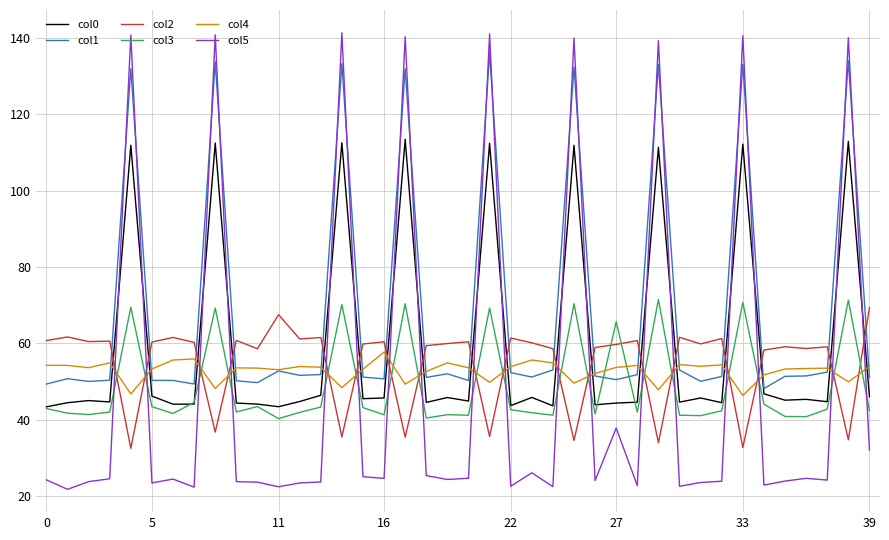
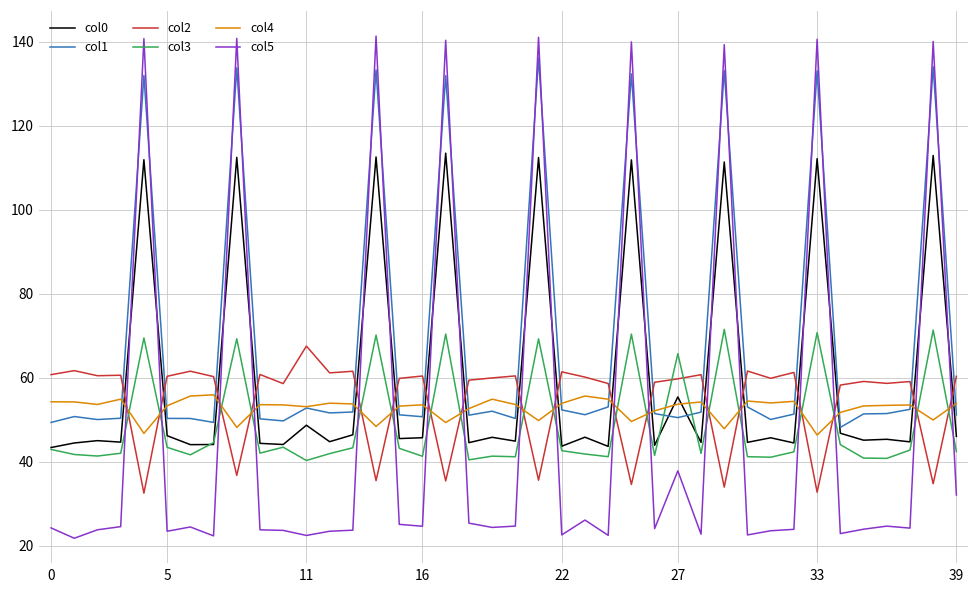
  {
    "col0": {
      "5": 46,
-     "11": 43,
+     "11": 49,
      "16": 46,
      "22": 44,
-     "27": 44,
+     "27": 55,
      "33": 112,
      "39": 46
    },
    "col1": {
      "0": 49,
      "5": 50,
      "16": 51,
      "22": 52,
      "27": 50,
      "33": 133,
      "39": 51
    },
    "col2": {
      "0": 61,
      "5": 60,
      "11": 68,
      "16": 60,
      "22": 61,
      "27": 60,
      "33": 33,
-     "39": 69
+     "39": 60
    },
    "col3": {
      "5": 43,
      "11": 40,
      "16": 41,
      "22": 43,
      "27": 66,
      "33": 71,
      "39": 42
    },
    "col4": {
      "0": 54,
      "5": 53,
-     "16": 58,
+     "16": 54,
      "22": 54,
      "27": 54,
      "33": 46,
      "39": 54
    },
    "col5": {
      "0": 24,
      "5": 23,
      "11": 22,
      "16": 25,
      "22": 23,
      "27": 38,
      "33": 141,
      "39": 32
    }
  }
